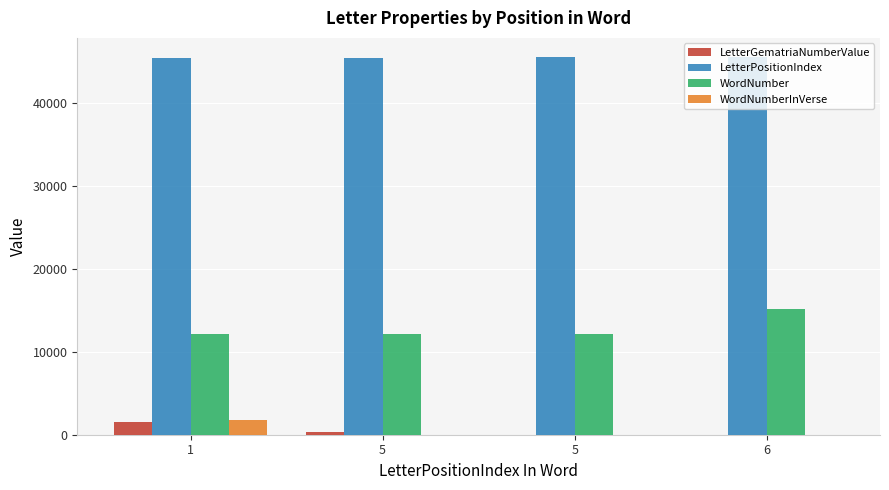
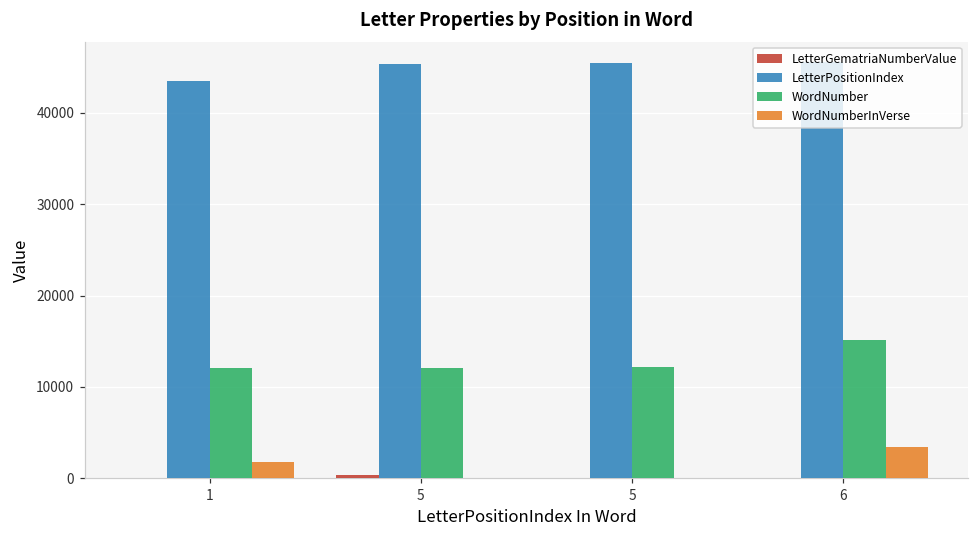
  {
    "LetterGematriaNumberValue": {
-     "1": 1000
+     "1": 0
    },
    "LetterPositionIndex": {
-     "1": 45000
+     "1": 43000
    },
    "WordNumber": {
      "1": 12000,
      "6": 15000
    },
    "WordNumberInVerse": {
      "1": 2000,
-     "6": 0
+     "6": 3000
    }
  }
